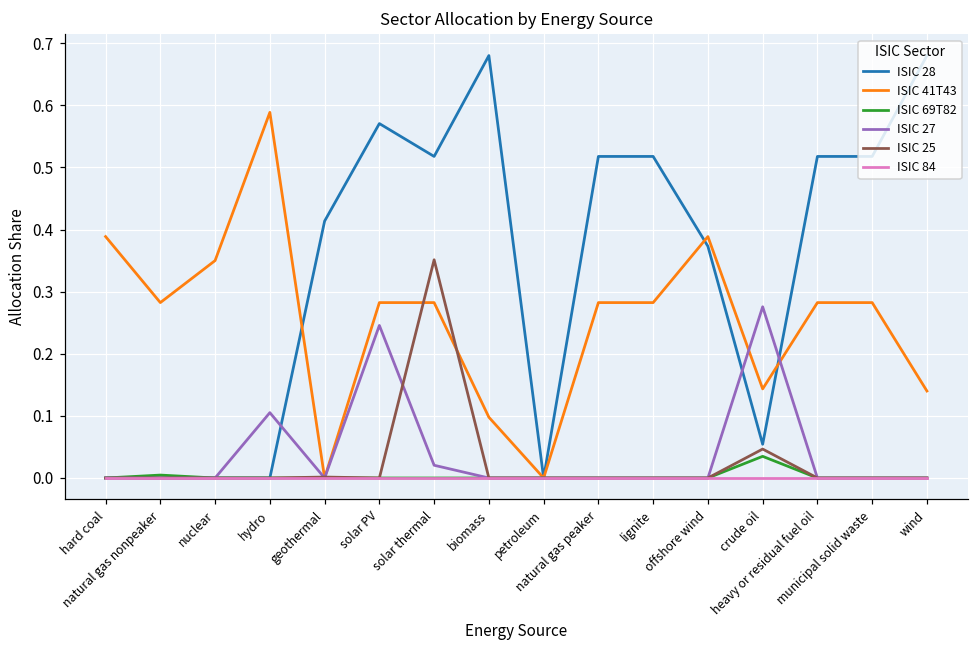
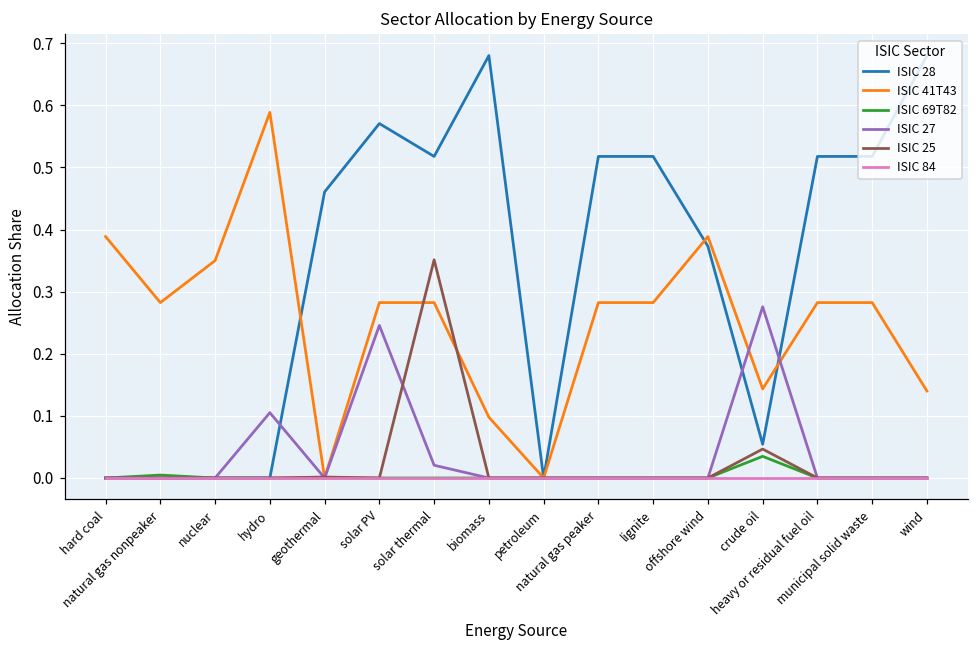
  {
    "ISIC 28": {
-     "geothermal": 0.41,
+     "geothermal": 0.46,
      "solar PV": 0.57,
      "solar thermal": 0.52,
      "biomass": 0.68,
      "natural gas peaker": 0.52,
      "lignite": 0.52,
      "offshore wind": 0.37,
      "crude oil": 0.05,
      "heavy or residual fuel oil": 0.52
    },
    "ISIC 41T43": {
      "hard coal": 0.39,
      "natural gas nonpeaker": 0.28,
      "nuclear": 0.35,
      "hydro": 0.59,
      "solar PV": 0.28,
      "solar thermal": 0.28,
      "biomass": 0.10,
      "natural gas peaker": 0.28,
      "lignite": 0.28,
      "offshore wind": 0.39,
      "crude oil": 0.14,
      "heavy or residual fuel oil": 0.28,
      "municipal solid waste": 0.28,
      "wind": 0.14
    },
    "ISIC 69T82": {
      "natural gas nonpeaker": 0.00,
      "crude oil": 0.03
    },
    "ISIC 27": {
      "hydro": 0.11,
      "solar PV": 0.25,
      "solar thermal": 0.02,
      "crude oil": 0.28
    },
    "ISIC 25": {
      "solar thermal": 0.35,
      "crude oil": 0.05
    },
    "ISIC 84": {
      "crude oil": 0.00
    }
  }
